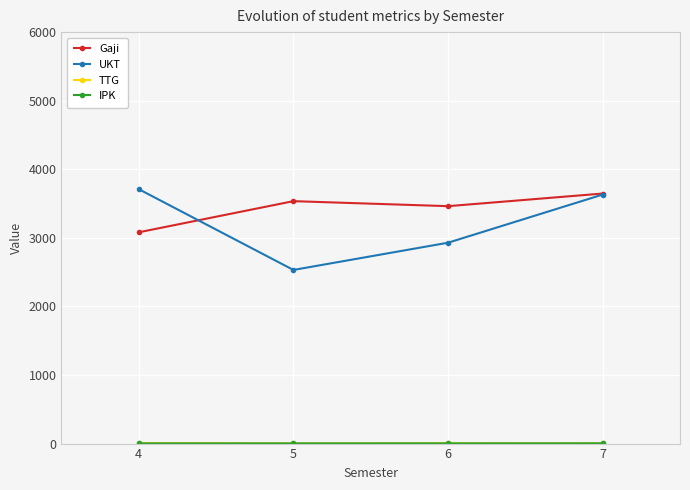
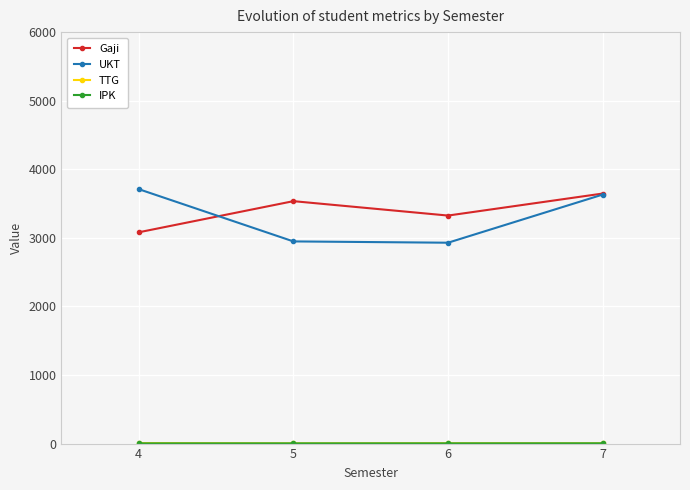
  {
    "Gaji": {
      "4": 3100,
      "5": 3500,
-     "6": 3500
+     "6": 3300
    },
    "UKT": {
      "4": 3700,
-     "5": 2500,
+     "5": 2900,
      "6": 2900
    },
    "IPK": {
      "4": 0,
      "5": 0,
      "6": 0,
      "7": 0
    }
  }
